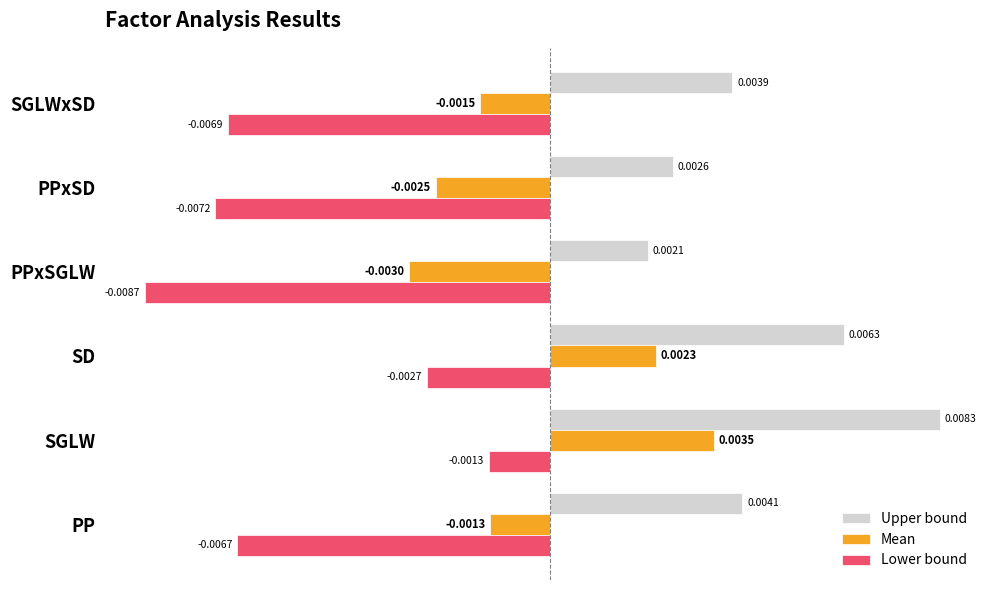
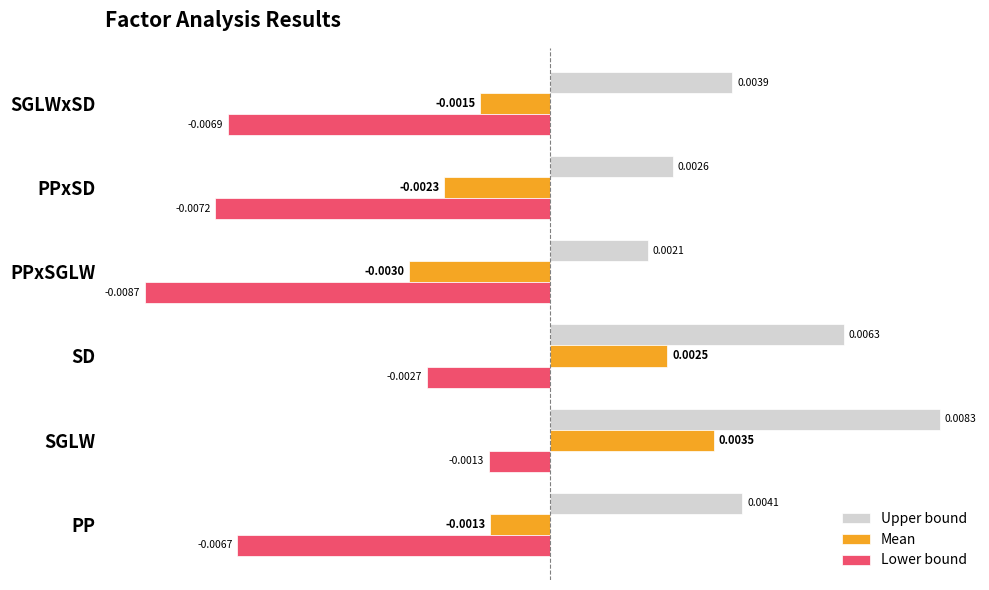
  {
    "Upper bound": {
      "SGLWxSD": 0.0039,
      "PPxSD": 0.0026,
      "PPxSGLW": 0.0021,
      "SD": 0.0063,
      "SGLW": 0.0083,
      "PP": 0.0041
    },
    "Mean": {
      "SGLWxSD": -0.0015,
-     "PPxSD": -0.0025,
+     "PPxSD": -0.0023,
      "PPxSGLW": -0.0030,
-     "SD": 0.0023,
+     "SD": 0.0025,
      "SGLW": 0.0035,
      "PP": -0.0013
    },
    "Lower bound": {
      "SGLWxSD": -0.0069,
      "PPxSD": -0.0072,
      "PPxSGLW": -0.0087,
      "SD": -0.0027,
      "SGLW": -0.0013,
      "PP": -0.0067
    }
  }
